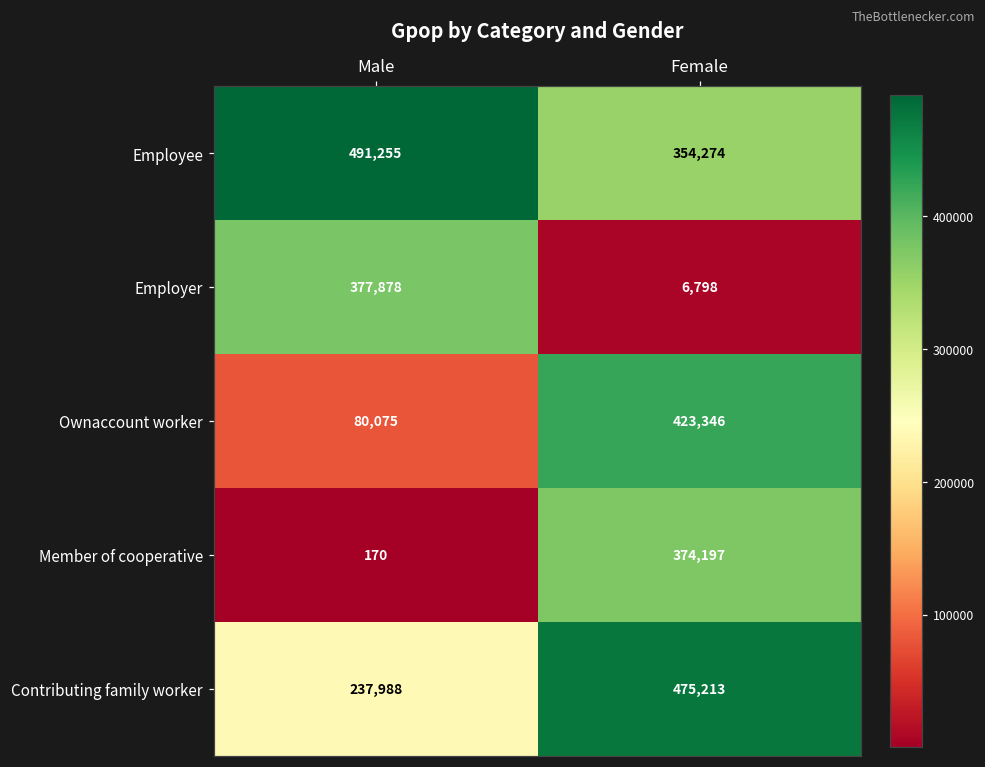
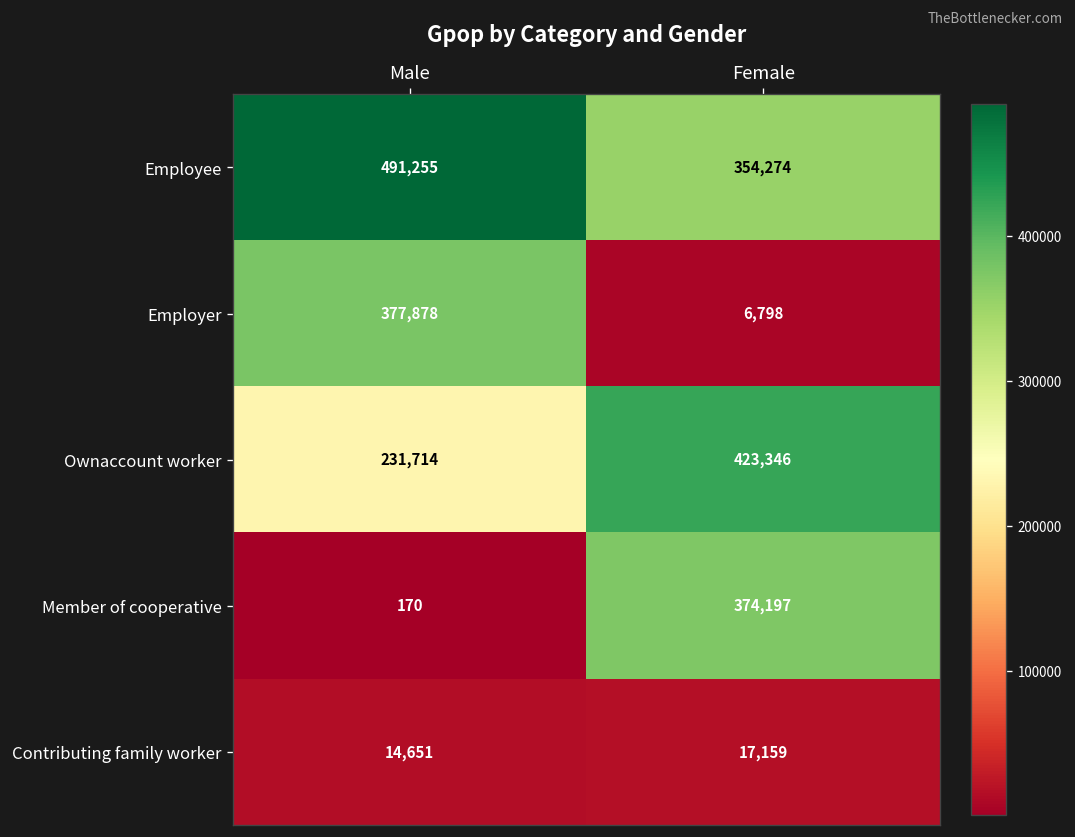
  {
    "Employee": {
      "Male": "491,255",
      "Female": "354,274"
    },
    "Employer": {
      "Male": "377,878",
      "Female": "6,798"
    },
    "Ownaccount worker": {
-     "Male": "80,075",
+     "Male": "231,714",
      "Female": "423,346"
    },
    "Member of cooperative": {
      "Male": "170",
      "Female": "374,197"
    },
    "Contributing family worker": {
-     "Male": "237,988",
-     "Female": "475,213"
+     "Male": "14,651",
+     "Female": "17,159"
    }
  }
